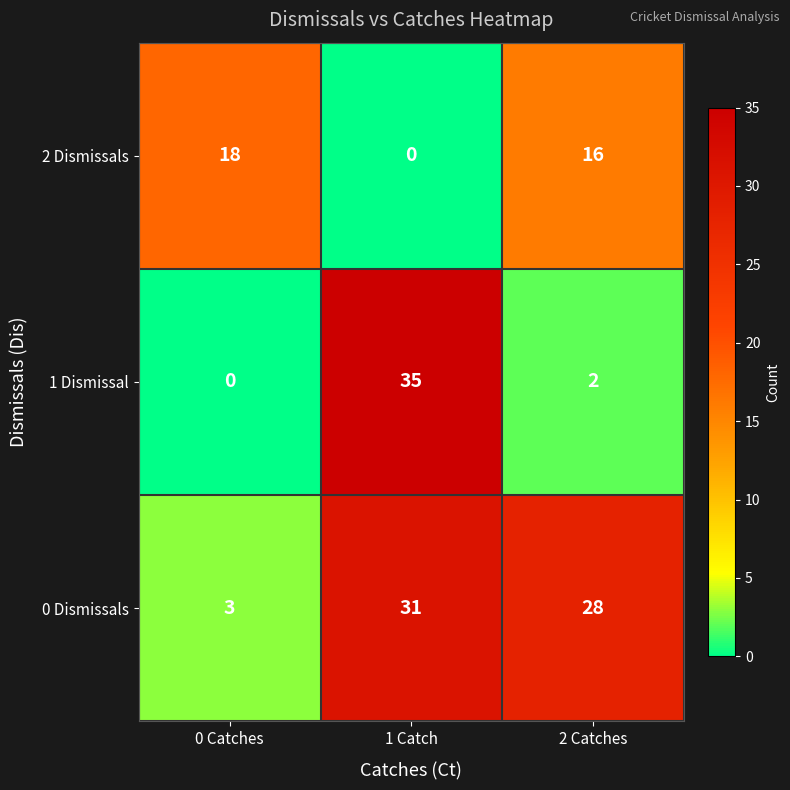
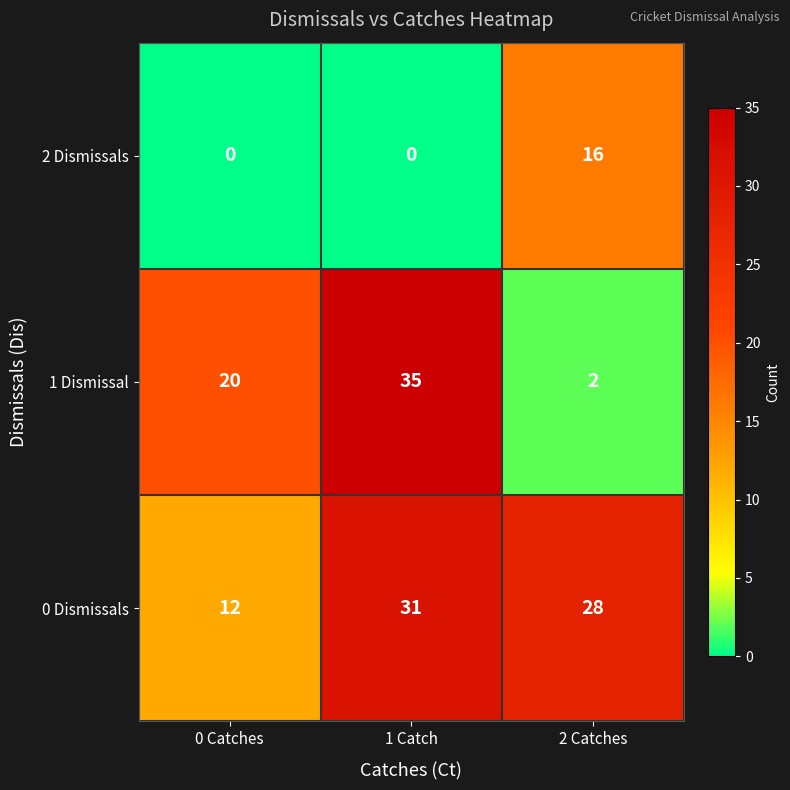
  {
    "2 Dismissals": {
-     "0 Catches": 18,
+     "0 Catches": 0,
      "1 Catch": 0,
      "2 Catches": 16
    },
    "1 Dismissal": {
-     "0 Catches": 0,
+     "0 Catches": 20,
      "1 Catch": 35,
      "2 Catches": 2
    },
    "0 Dismissals": {
-     "0 Catches": 3,
+     "0 Catches": 12,
      "1 Catch": 31,
      "2 Catches": 28
    }
  }
